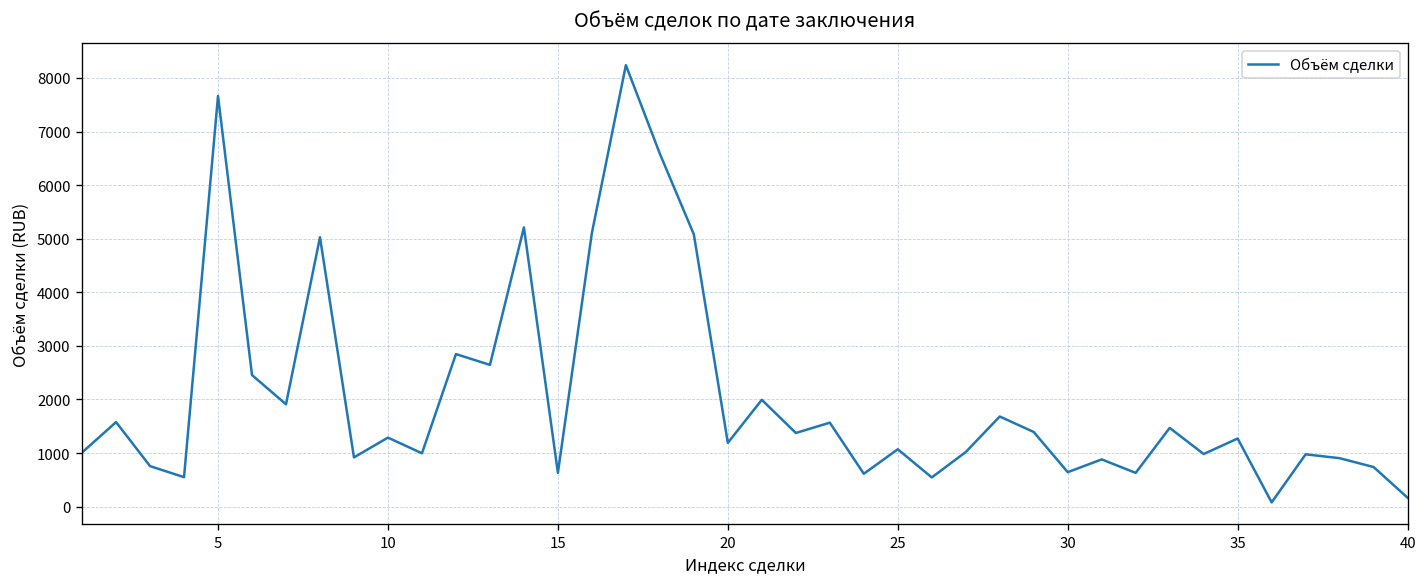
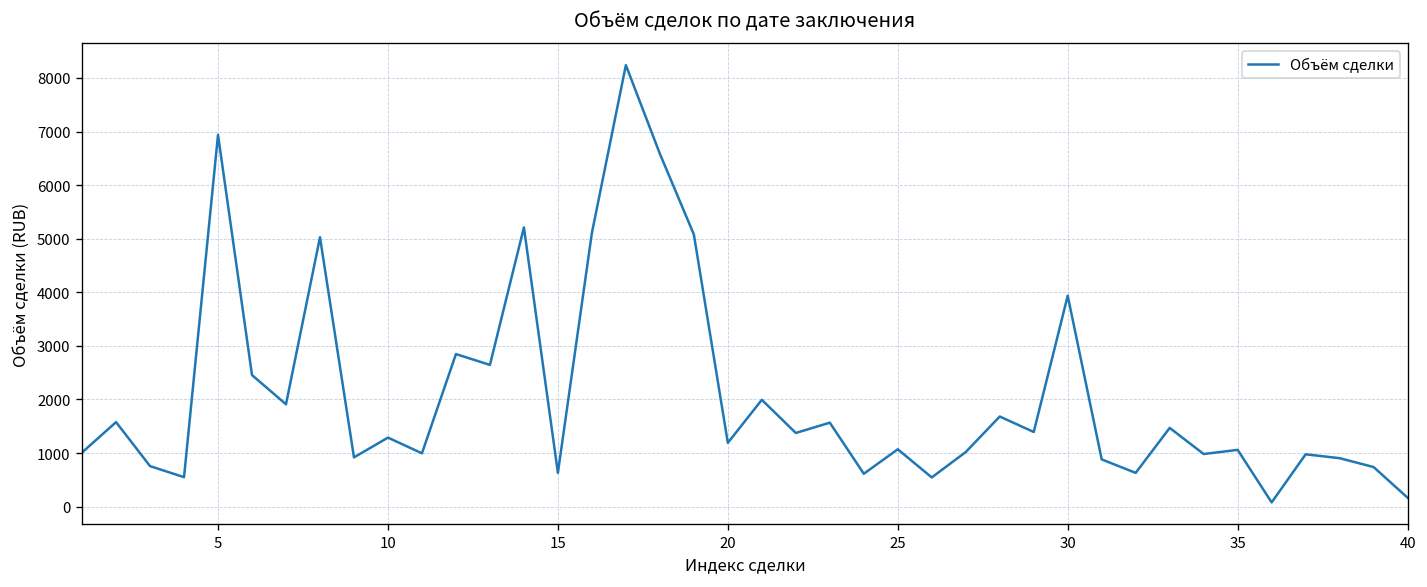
  {
-   "5": 7700,
+   "5": 6900,
    "10": 1300,
    "15": 600,
    "20": 1200,
    "25": 1100,
-   "30": 600,
-   "35": 1300,
+   "30": 3900,
+   "35": 1100,
    "40": 200
  }
